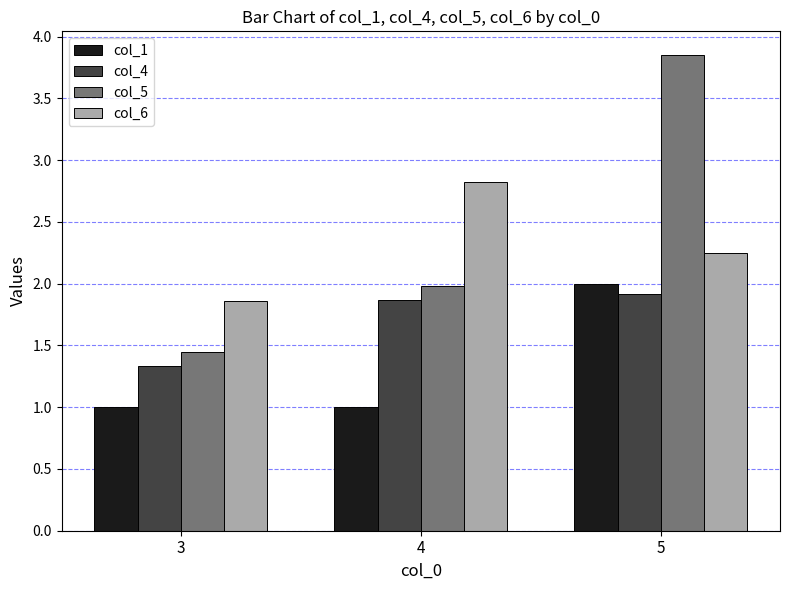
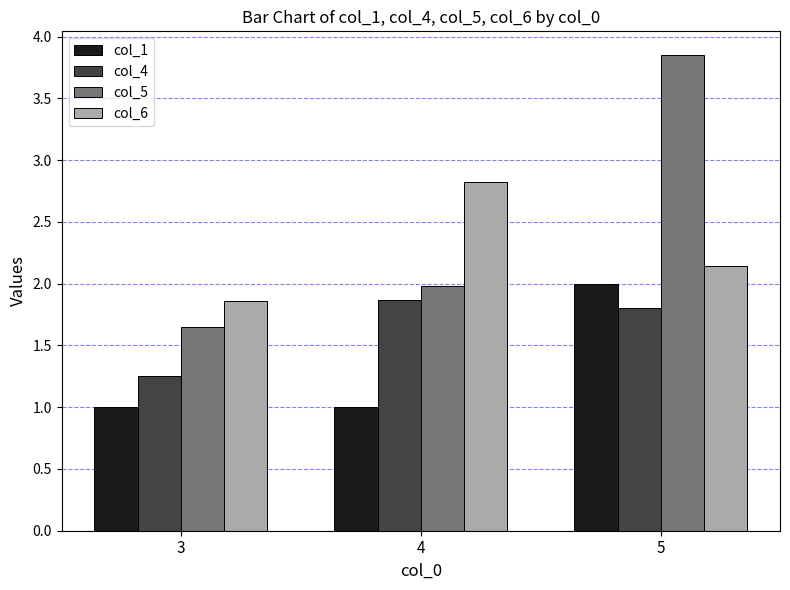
  {
    "col_1": {
      "3": 1.00,
      "4": 1.00,
      "5": 2.00
    },
    "col_4": {
-     "3": 1.33,
+     "3": 1.25,
      "4": 1.87,
-     "5": 1.92
+     "5": 1.80
    },
    "col_5": {
-     "3": 1.45,
+     "3": 1.65,
      "4": 1.98,
      "5": 3.85
    },
    "col_6": {
      "3": 1.86,
      "4": 2.82,
-     "5": 2.25
+     "5": 2.14
    }
  }
